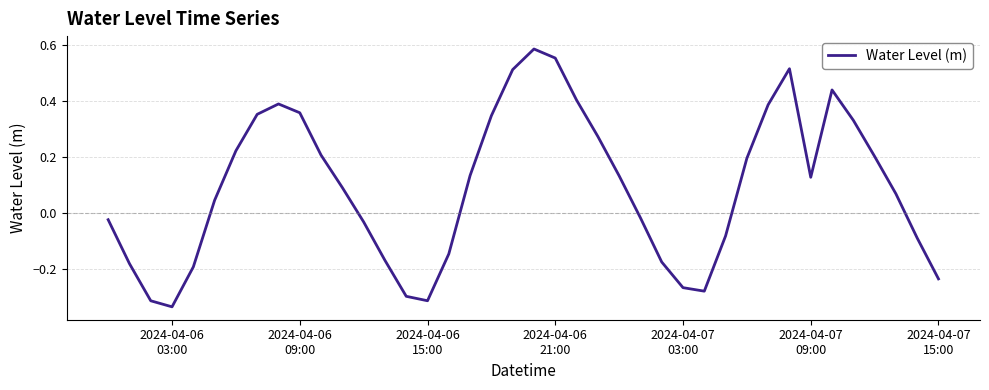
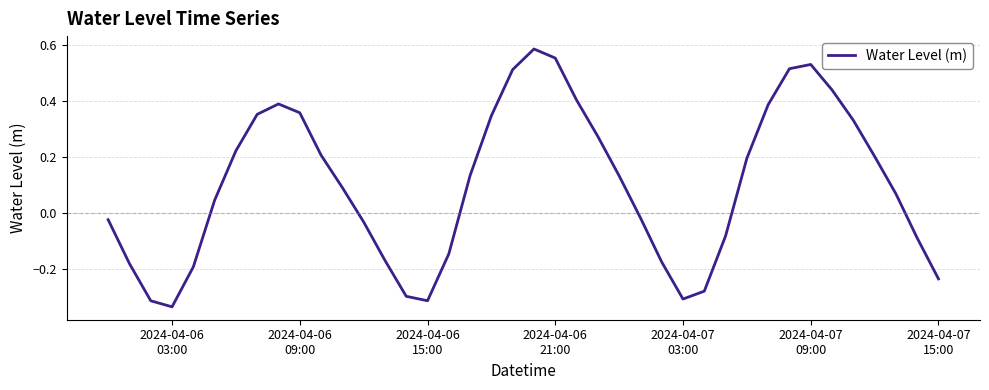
  {
    "2024-04-06 03:00": -0.33,
    "2024-04-06 09:00": 0.36,
    "2024-04-06 15:00": -0.31,
    "2024-04-06 21:00": 0.55,
-   "2024-04-07 03:00": -0.27,
-   "2024-04-07 09:00": 0.13,
+   "2024-04-07 03:00": -0.31,
+   "2024-04-07 09:00": 0.53,
    "2024-04-07 15:00": -0.23
  }
